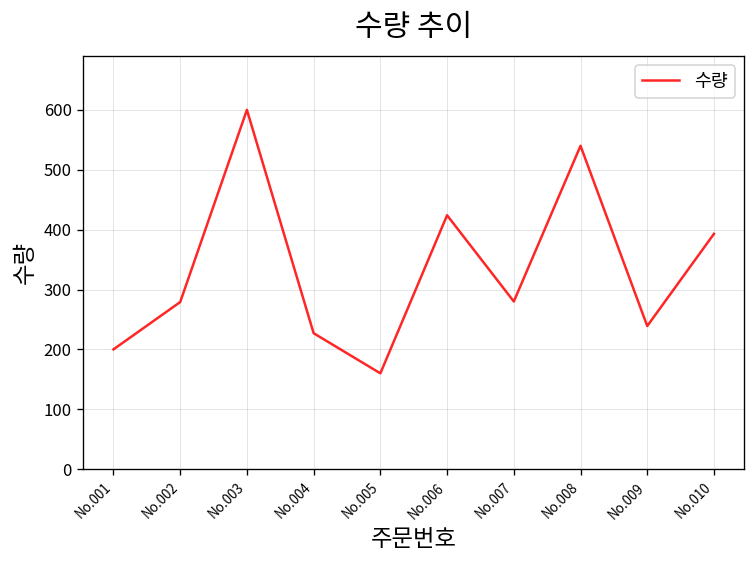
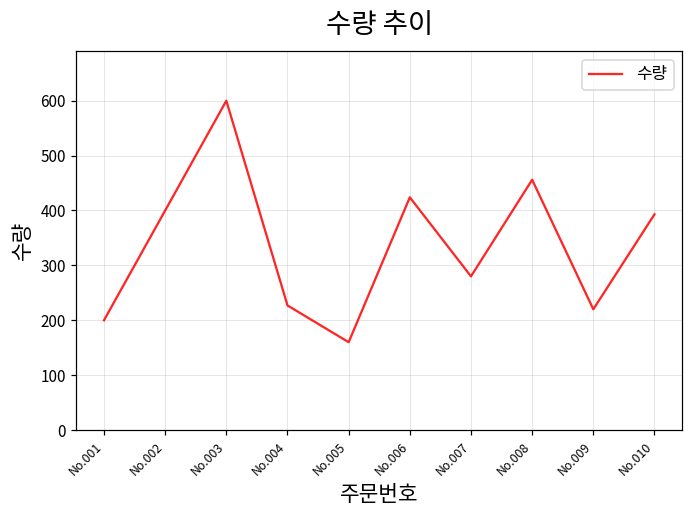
  {
    "No.001": 200,
-   "No.002": 280,
+   "No.002": 400,
    "No.003": 600,
    "No.004": 230,
    "No.005": 160,
    "No.006": 420,
    "No.007": 280,
-   "No.008": 540,
-   "No.009": 240,
+   "No.008": 460,
+   "No.009": 220,
    "No.010": 390
  }
